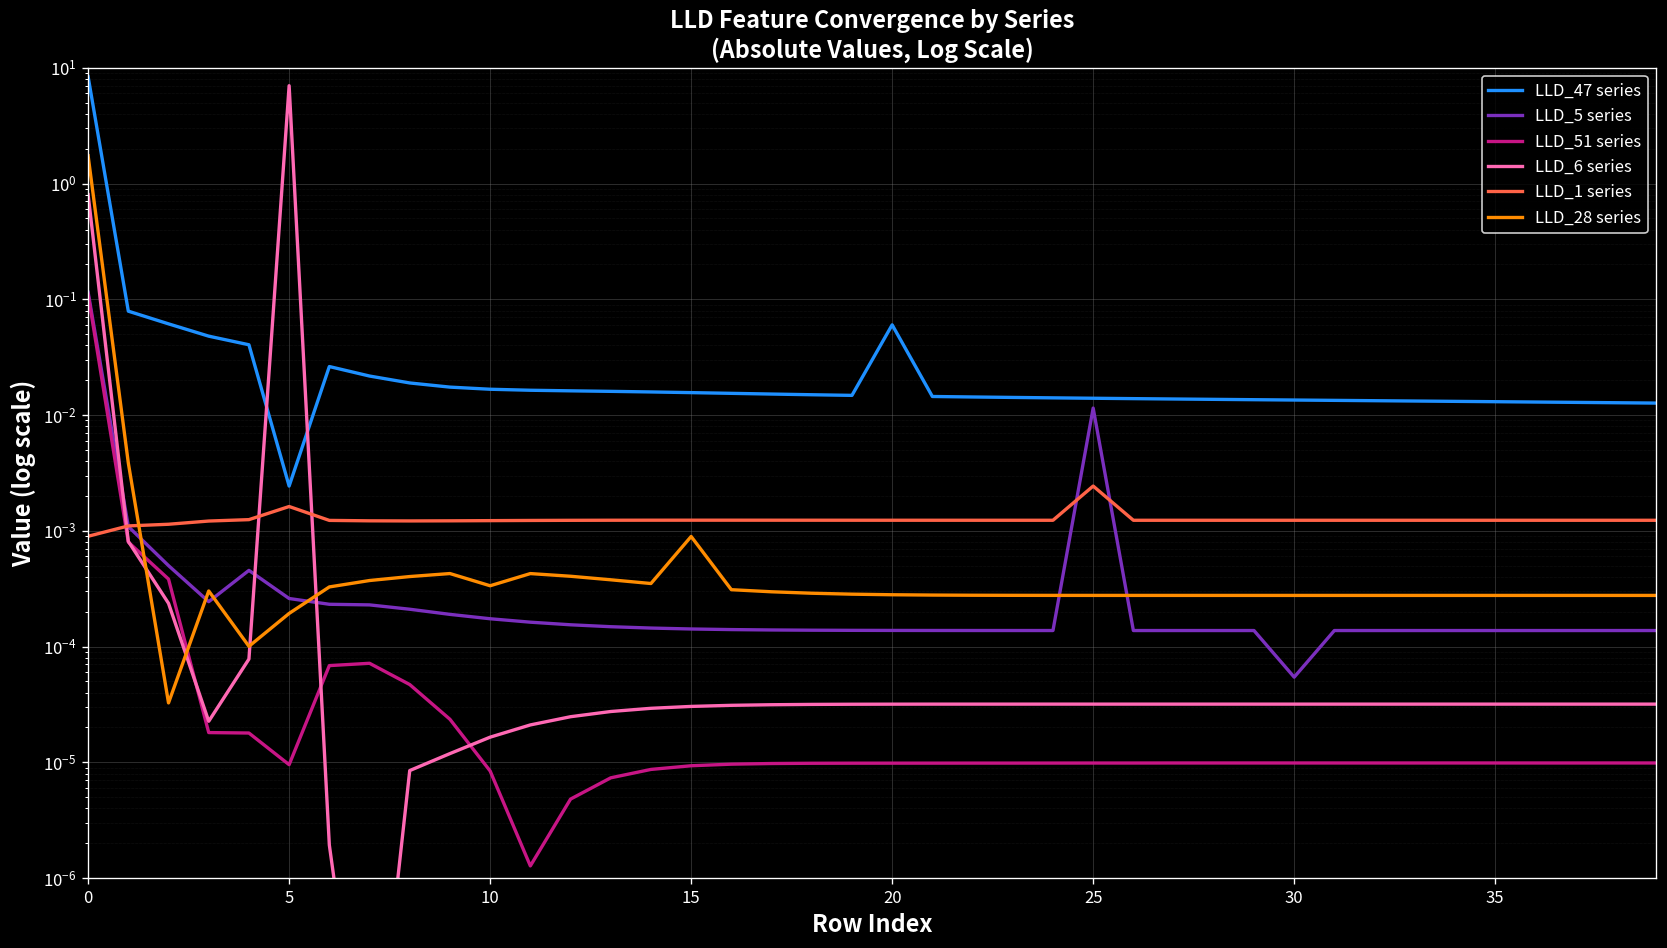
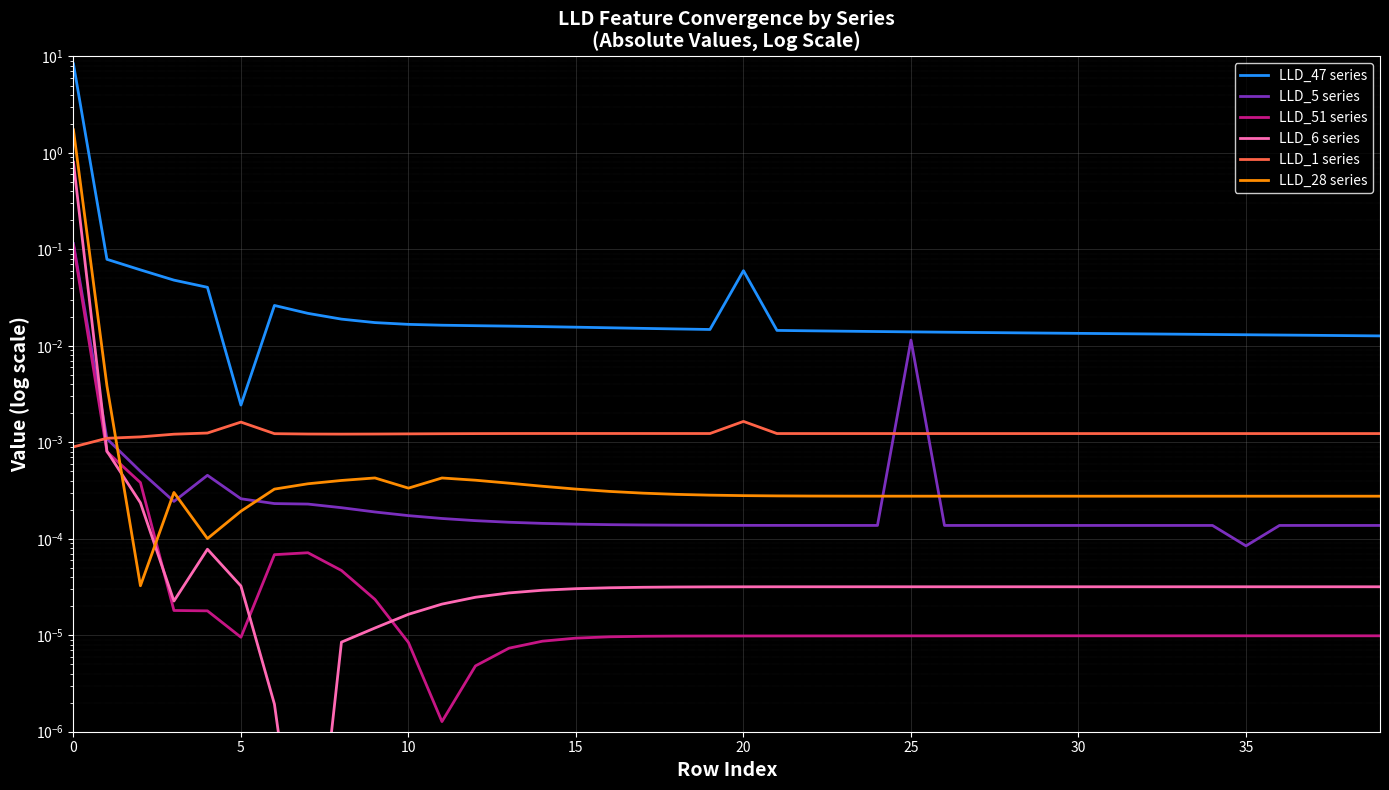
  {
    "LLD_47 series": {
      "0": 8,
      "5": 0.0024,
      "10": 0.017,
      "15": 0.016,
      "20": 0.06,
      "25": 0.014,
      "30": 0.013,
      "35": 0.013
    },
    "LLD_5 series": {
      "5": 0.00026,
      "10": 0.00017,
      "15": 0.00014,
      "20": 0.00014,
      "25": 0.011,
-     "30": 0.00005,
-     "35": 0.00014
+     "30": 0.00014,
+     "35": 0.00008
    },
    "LLD_51 series": {
      "5": 0.00001,
      "10": 0.000008,
      "15": 0.000009,
      "20": 0.00001,
      "25": 0.00001,
      "30": 0.00001,
      "35": 0.00001
    },
    "LLD_6 series": {
      "0": 0.8,
-     "5": 7,
+     "5": 0,
      "10": 0.000016,
      "15": 0.000030,
      "20": 0.000032,
      "25": 0.000032,
      "30": 0.000032,
      "35": 0.000032
    },
    "LLD_1 series": {
      "0": 0.0009,
      "5": 0.0016,
      "10": 0.0012,
      "15": 0.0012,
-     "20": 0.0012,
-     "25": 0.0024,
+     "20": 0.0016,
+     "25": 0.0012,
      "30": 0.0012,
      "35": 0.0012
    },
    "LLD_28 series": {
      "0": 1.7,
      "5": 0.00019,
      "10": 0.00034,
-     "15": 0.0009,
+     "15": 0.00033,
      "20": 0.00028,
      "25": 0.00028,
      "30": 0.00028,
      "35": 0.00028
    }
  }
